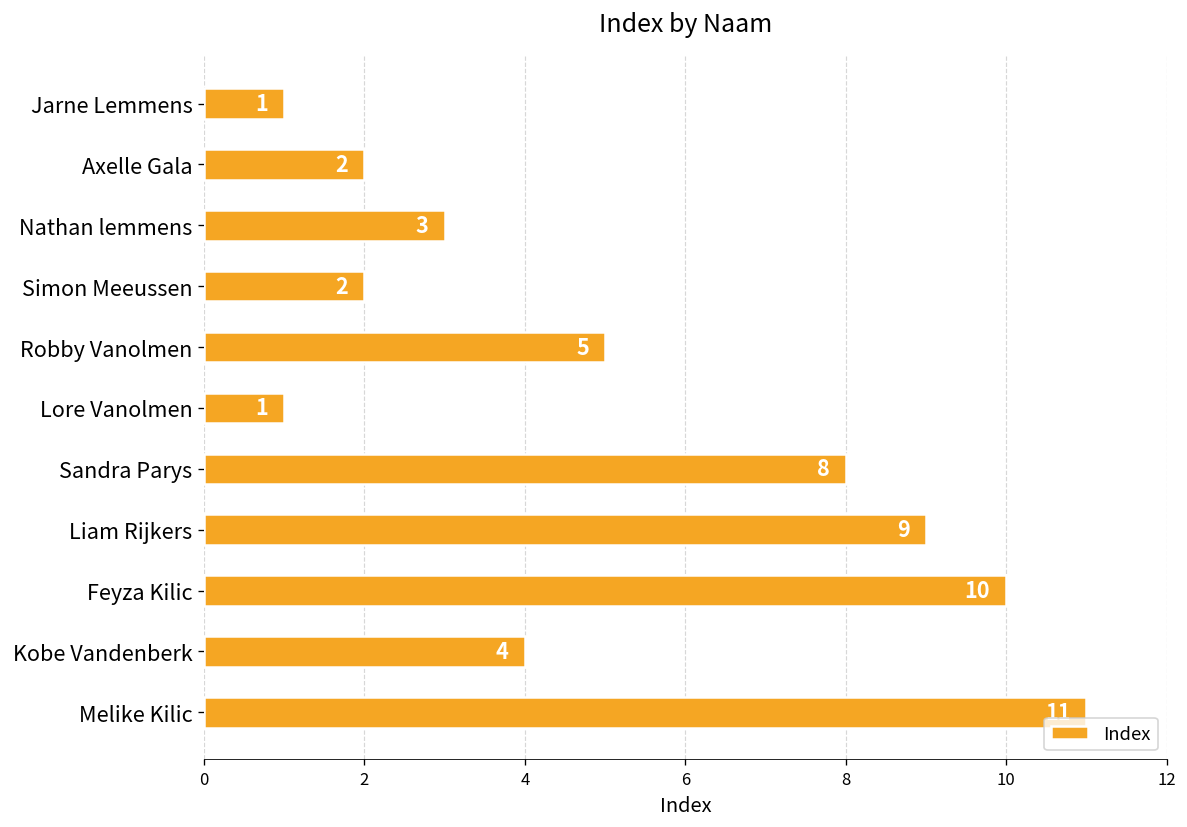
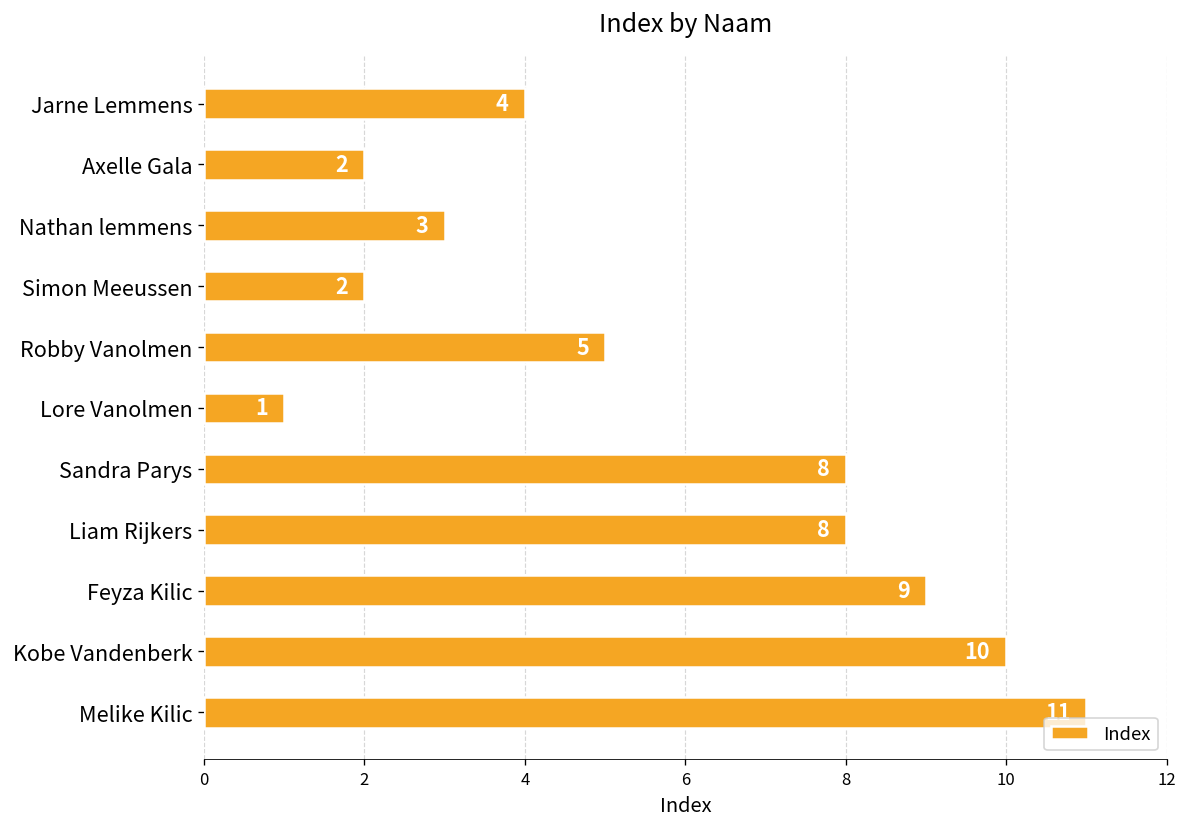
  {
-   "Jarne Lemmens": 1,
+   "Jarne Lemmens": 4,
    "Axelle Gala": 2,
    "Nathan lemmens": 3,
    "Simon Meeussen": 2,
    "Robby Vanolmen": 5,
    "Lore Vanolmen": 1,
    "Sandra Parys": 8,
-   "Liam Rijkers": 9,
-   "Feyza Kilic": 10,
-   "Kobe Vandenberk": 4
+   "Liam Rijkers": 8,
+   "Feyza Kilic": 9,
+   "Kobe Vandenberk": 10
  }
